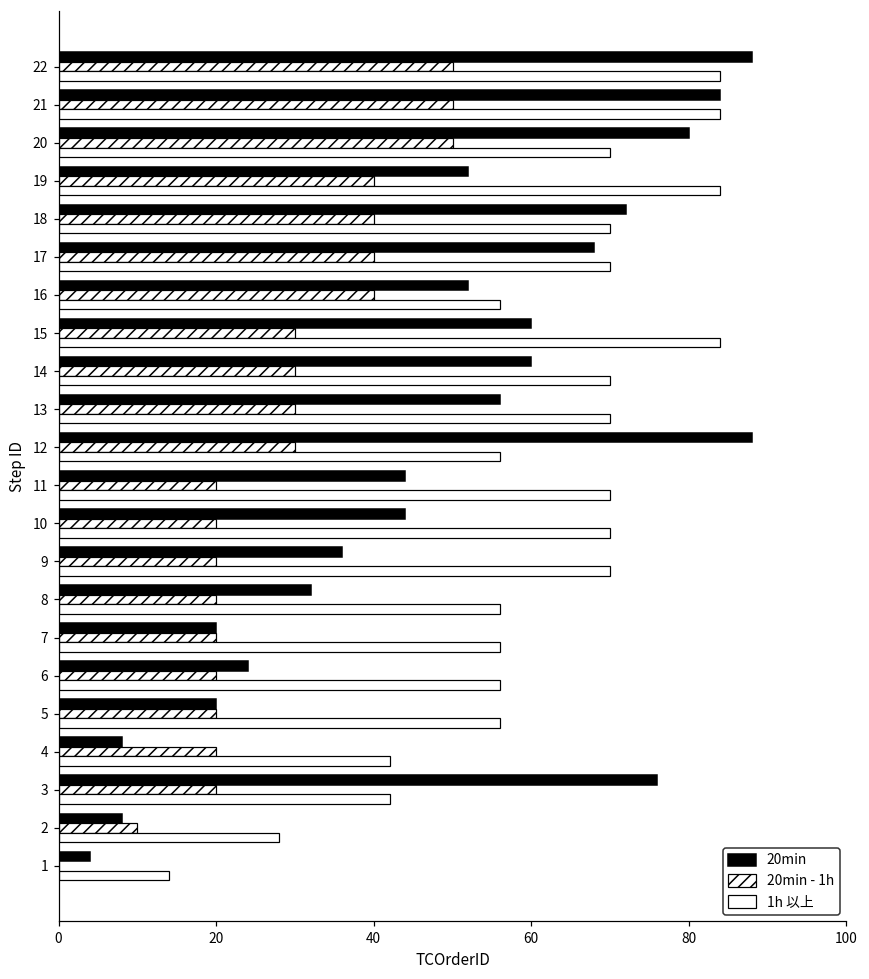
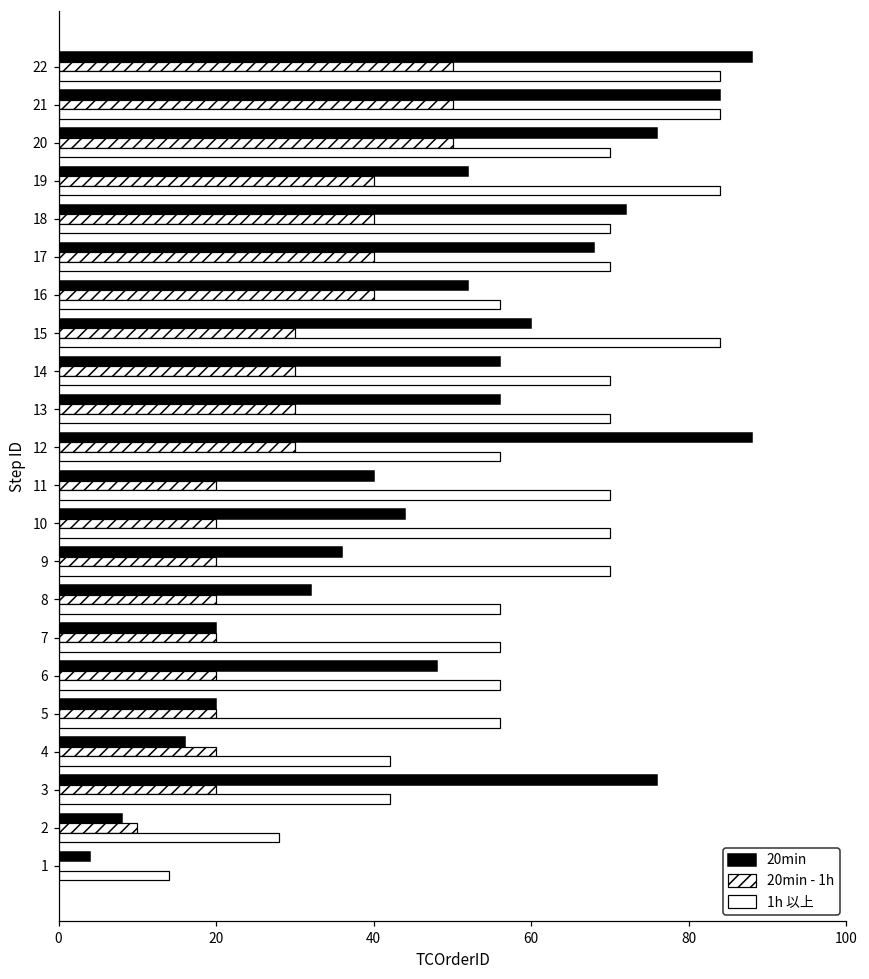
  {
    "20min": {
      "22": 88,
      "21": 84,
-     "20": 80,
+     "20": 76,
      "19": 52,
      "18": 72,
      "17": 68,
      "16": 52,
      "15": 60,
-     "14": 60,
+     "14": 56,
      "13": 56,
      "12": 88,
-     "11": 44,
+     "11": 40,
      "10": 44,
      "9": 36,
      "8": 32,
      "7": 20,
-     "6": 24,
+     "6": 48,
      "5": 20,
-     "4": 8,
+     "4": 16,
      "3": 76,
      "2": 8,
      "1": 4
    }
  }
